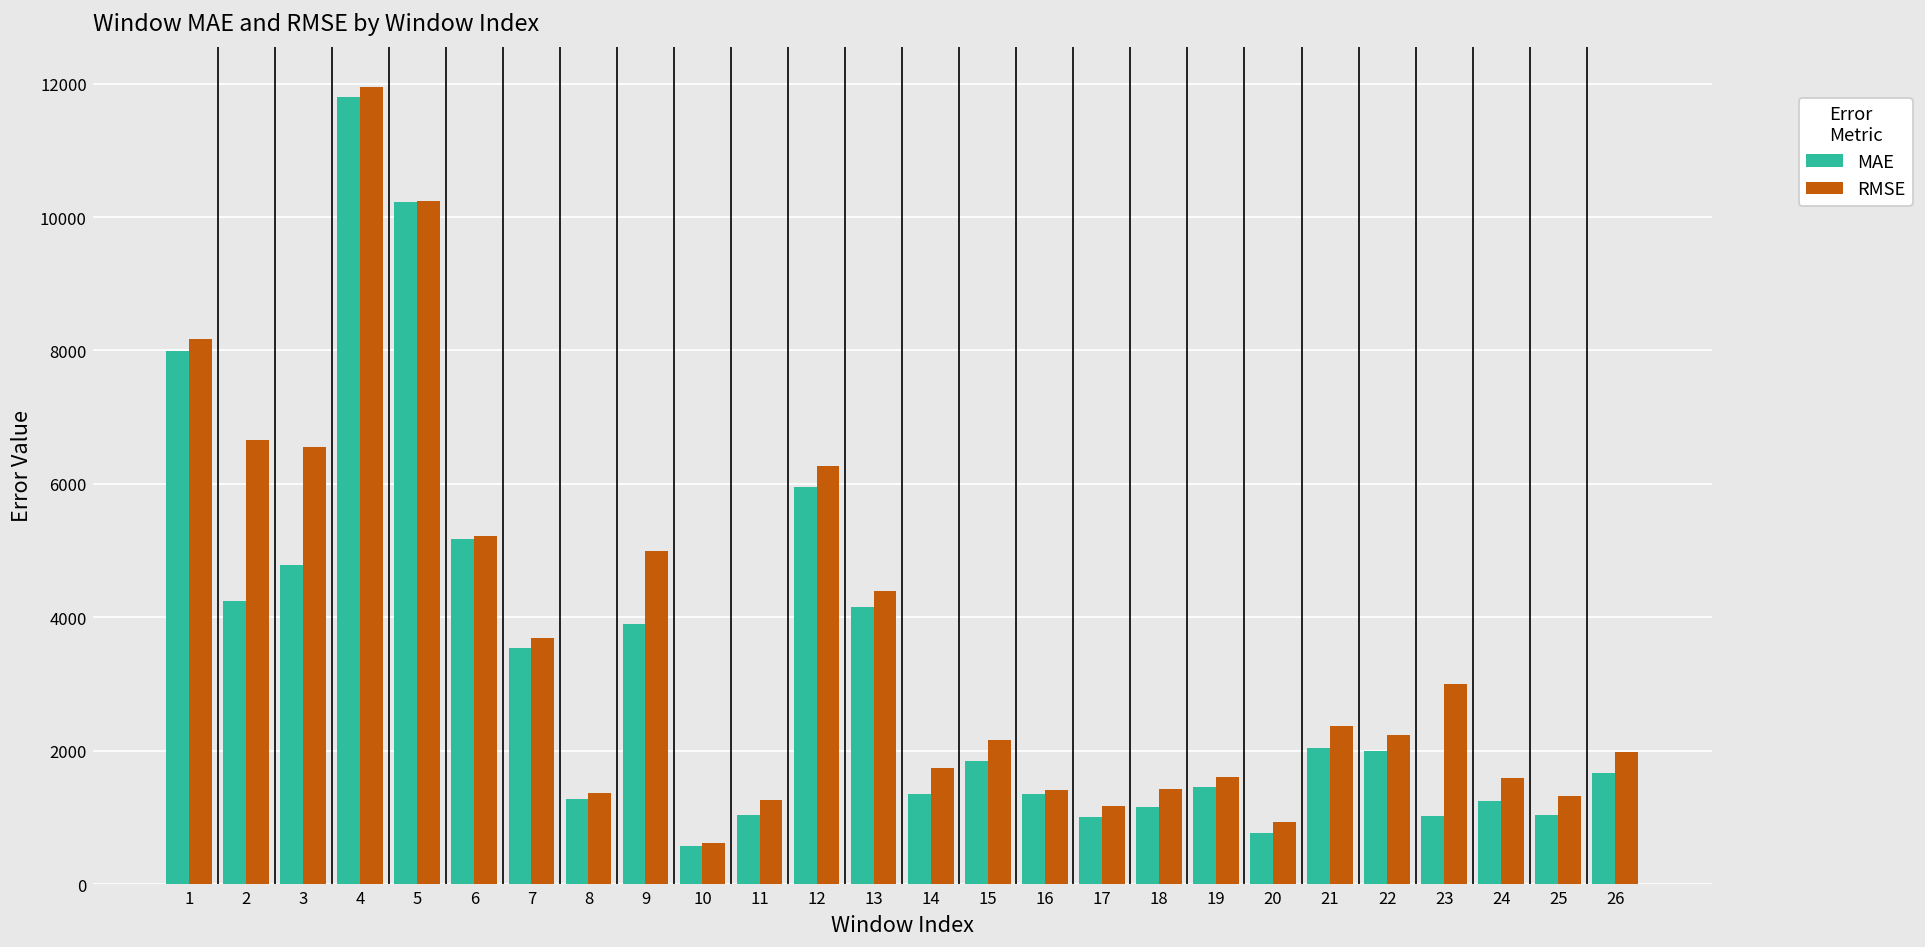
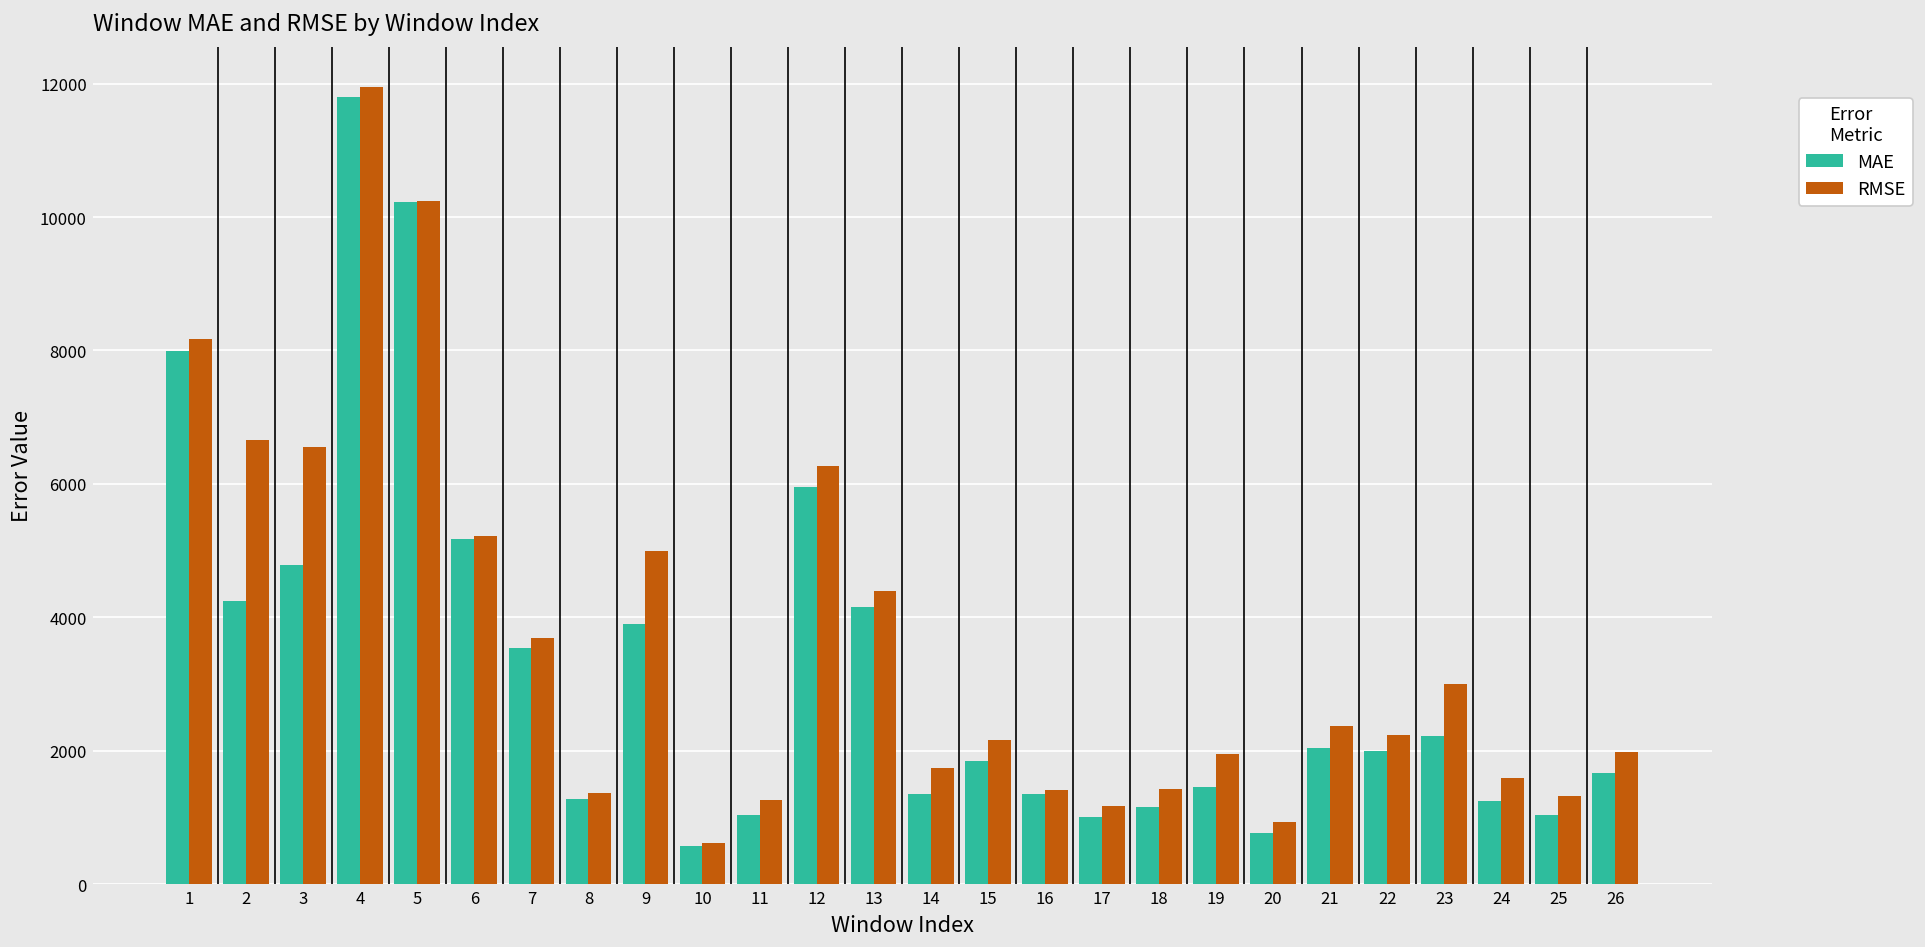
  {
    "MAE": {
      "1": 8000,
      "2": 4200,
      "3": 4800,
      "4": 11800,
      "5": 10200,
      "6": 5200,
      "7": 3500,
      "8": 1300,
      "9": 3900,
      "10": 600,
      "11": 1000,
      "12": 5900,
      "13": 4200,
      "14": 1400,
      "15": 1800,
      "16": 1300,
      "17": 1000,
      "18": 1200,
      "19": 1400,
      "20": 800,
      "21": 2000,
      "22": 2000,
-     "23": 1000,
+     "23": 2200,
      "24": 1200,
      "25": 1000,
      "26": 1700
    },
    "RMSE": {
      "1": 8200,
      "2": 6700,
      "3": 6600,
      "4": 12000,
      "5": 10200,
      "6": 5200,
      "7": 3700,
      "8": 1400,
      "9": 5000,
      "10": 600,
      "11": 1300,
      "12": 6300,
      "13": 4400,
      "14": 1700,
      "15": 2200,
      "16": 1400,
      "17": 1200,
      "18": 1400,
-     "19": 1600,
+     "19": 2000,
      "20": 900,
      "21": 2400,
      "22": 2200,
      "23": 3000,
      "24": 1600,
      "25": 1300,
      "26": 2000
    }
  }
